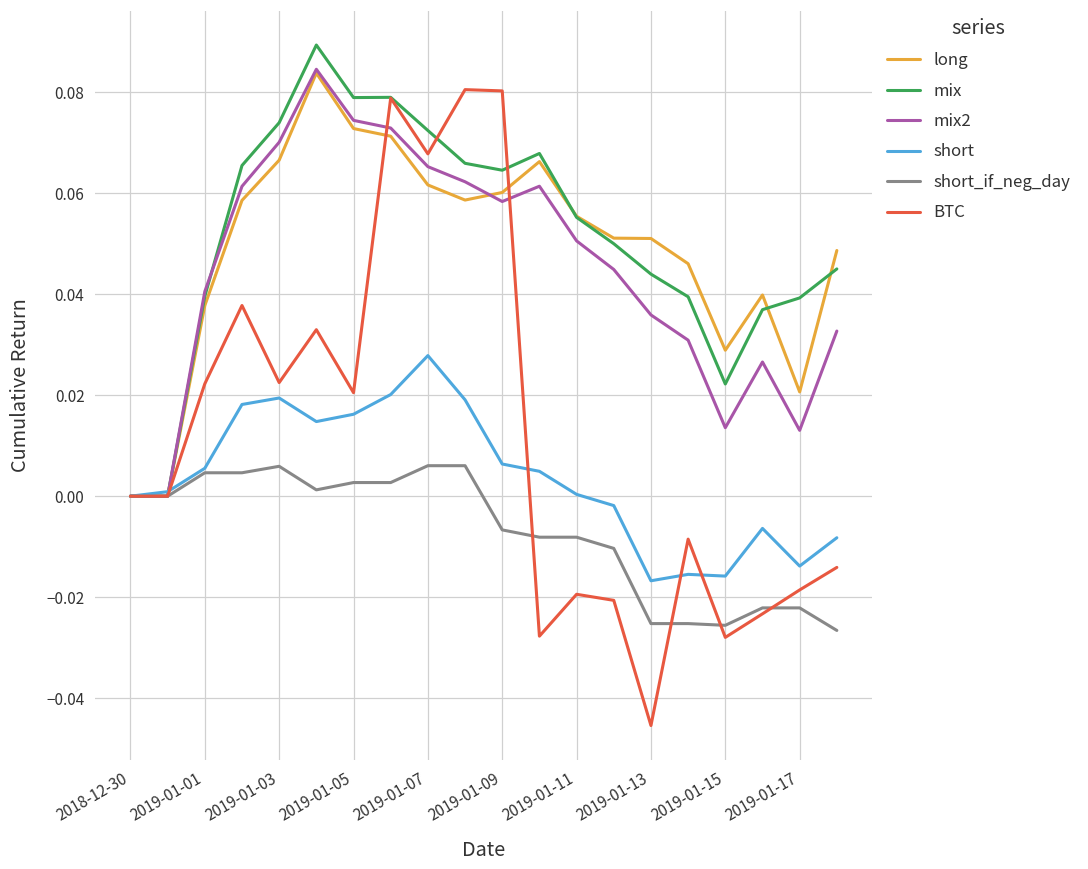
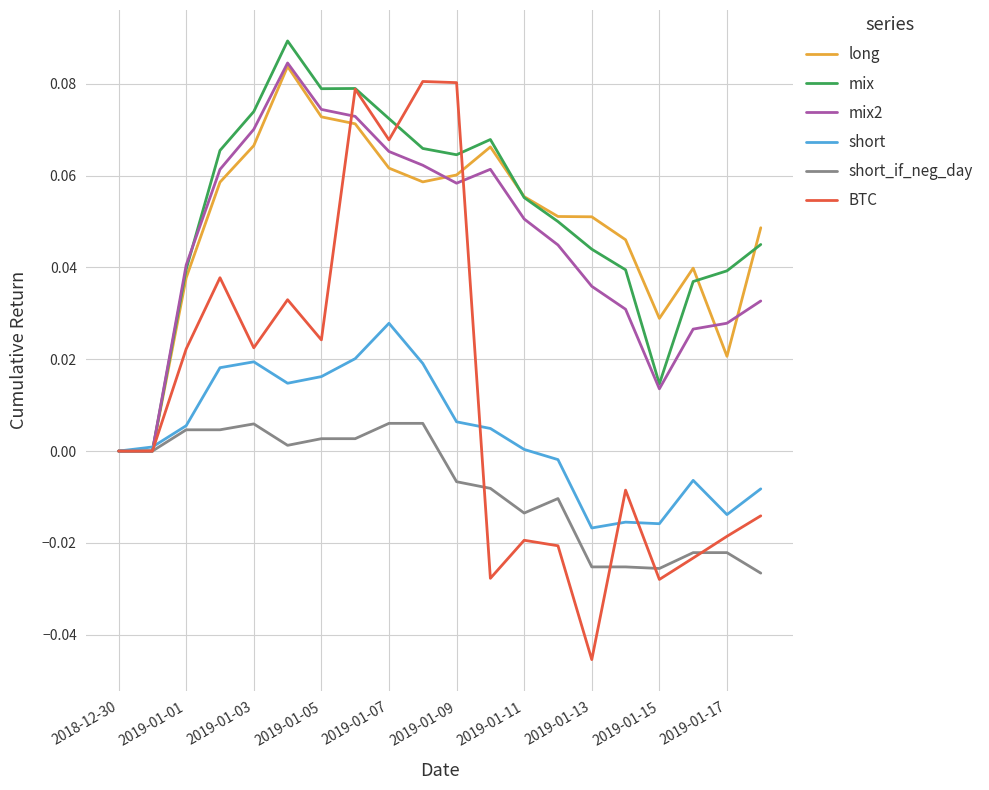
  {
    "long": {
      "2019-01-01": 0.038,
      "2019-01-03": 0.067,
      "2019-01-05": 0.073,
      "2019-01-07": 0.062,
      "2019-01-09": 0.060,
      "2019-01-13": 0.051,
      "2019-01-15": 0.029,
      "2019-01-17": 0.021
    },
    "mix": {
      "2019-01-01": 0.040,
      "2019-01-03": 0.074,
      "2019-01-05": 0.079,
      "2019-01-07": 0.072,
      "2019-01-09": 0.065,
      "2019-01-13": 0.044,
-     "2019-01-15": 0.022,
+     "2019-01-15": 0.015,
      "2019-01-17": 0.039
    },
    "mix2": {
      "2019-01-01": 0.041,
      "2019-01-03": 0.070,
      "2019-01-05": 0.074,
      "2019-01-07": 0.065,
      "2019-01-09": 0.058,
      "2019-01-11": 0.051,
      "2019-01-13": 0.036,
      "2019-01-15": 0.014,
-     "2019-01-17": 0.013
+     "2019-01-17": 0.028
    },
    "short": {
      "2019-01-01": 0.006,
      "2019-01-03": 0.019,
      "2019-01-05": 0.016,
      "2019-01-07": 0.028,
      "2019-01-09": 0.006,
      "2019-01-11": 0.000,
      "2019-01-13": -0.017,
      "2019-01-15": -0.016,
      "2019-01-17": -0.014
    },
    "short_if_neg_day": {
      "2019-01-01": 0.005,
      "2019-01-03": 0.006,
      "2019-01-05": 0.003,
      "2019-01-07": 0.006,
      "2019-01-09": -0.007,
-     "2019-01-11": -0.008,
+     "2019-01-11": -0.013,
      "2019-01-13": -0.025,
      "2019-01-15": -0.026,
      "2019-01-17": -0.022
    },
    "BTC": {
      "2019-01-01": 0.022,
      "2019-01-03": 0.022,
-     "2019-01-05": 0.020,
+     "2019-01-05": 0.024,
      "2019-01-07": 0.068,
      "2019-01-09": 0.080,
      "2019-01-11": -0.019,
      "2019-01-13": -0.045,
      "2019-01-15": -0.028,
      "2019-01-17": -0.019
    }
  }
